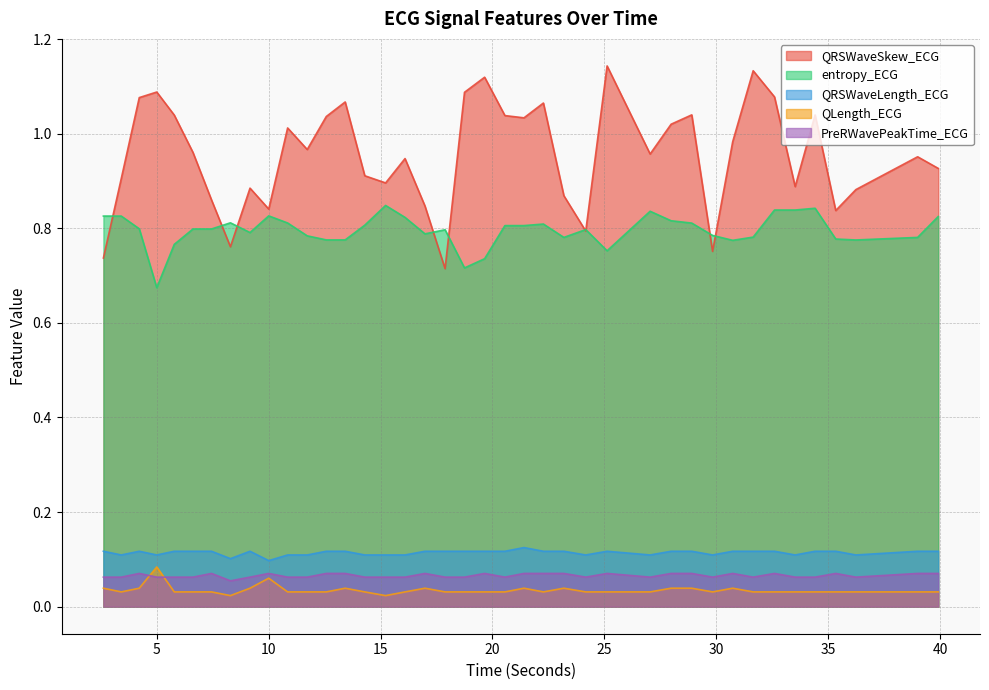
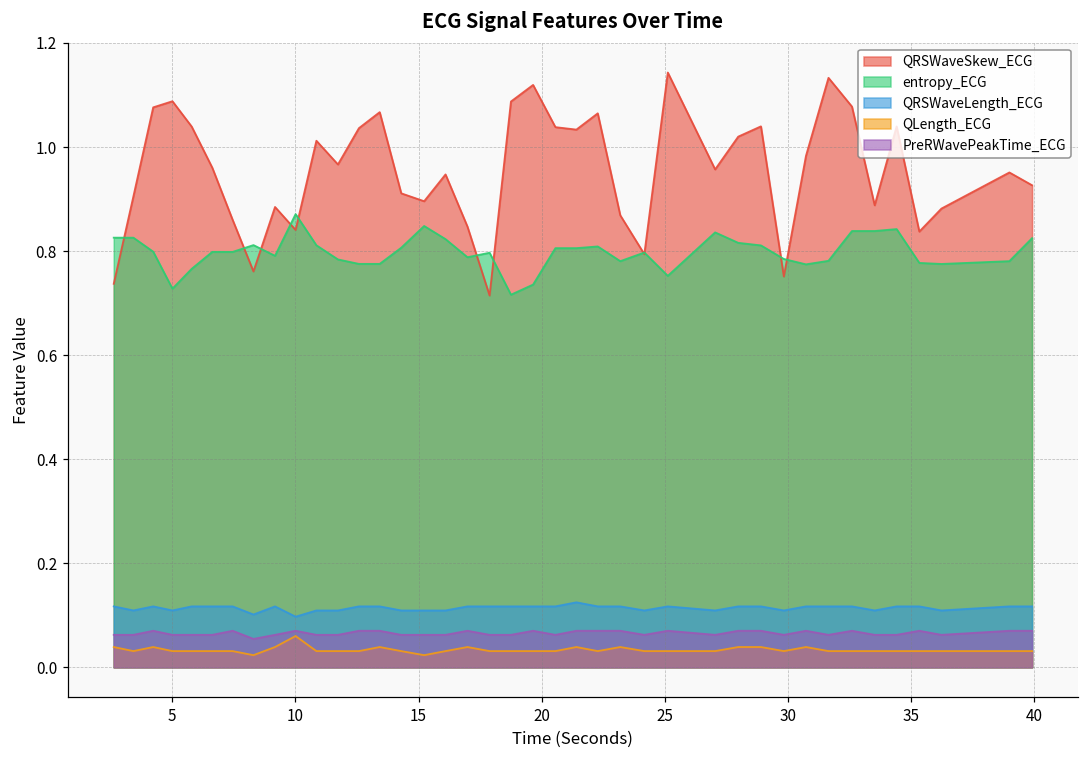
  {
    "QRSWaveSkew_ECG": {
      "5": 1.09,
      "10": 0.84
    },
    "entropy_ECG": {
-     "5": 0.67,
-     "10": 0.83
+     "5": 0.73,
+     "10": 0.87
    },
    "QRSWaveLength_ECG": {
      "5": 0.11,
      "10": 0.10
    },
    "QLength_ECG": {
-     "5": 0.08,
+     "5": 0.03,
      "10": 0.06
    },
    "PreRWavePeakTime_ECG": {
      "5": 0.06,
      "10": 0.07
    }
  }
